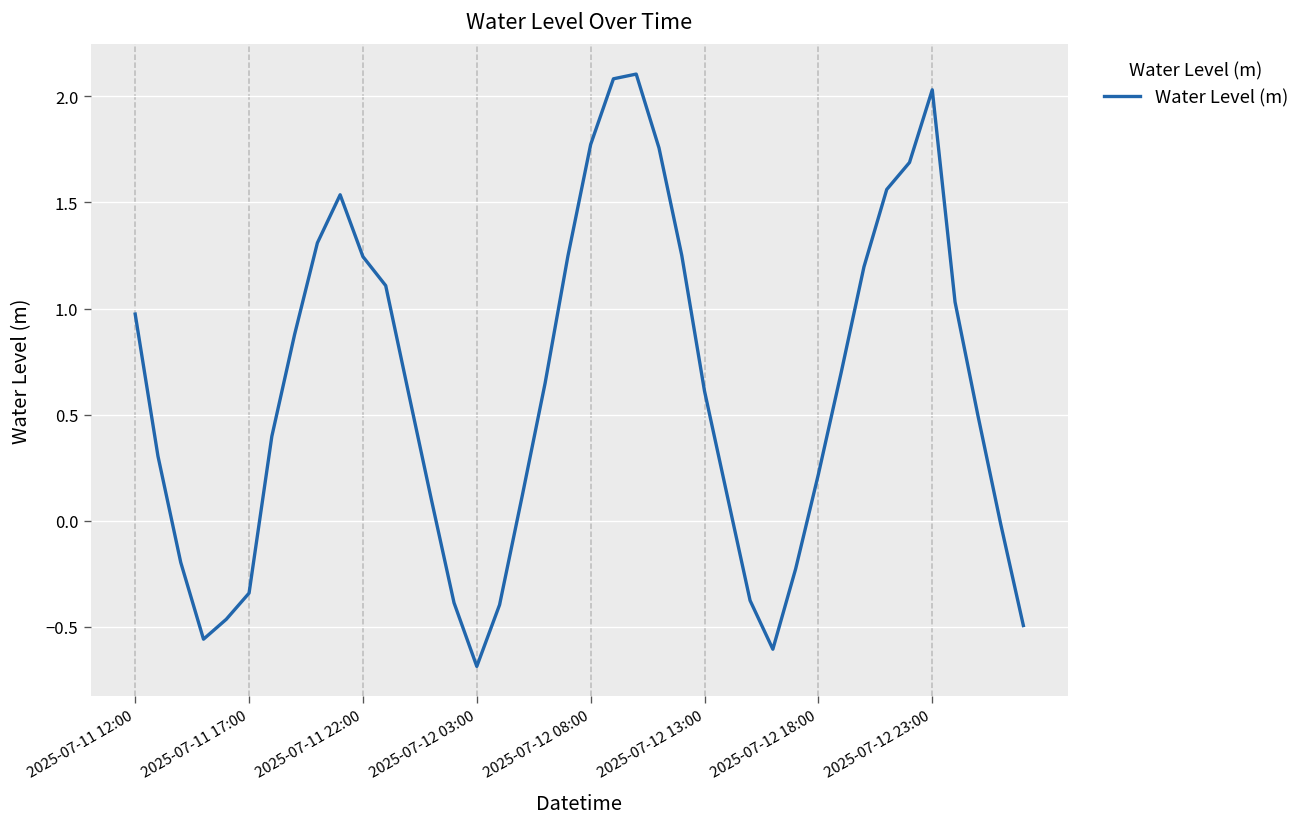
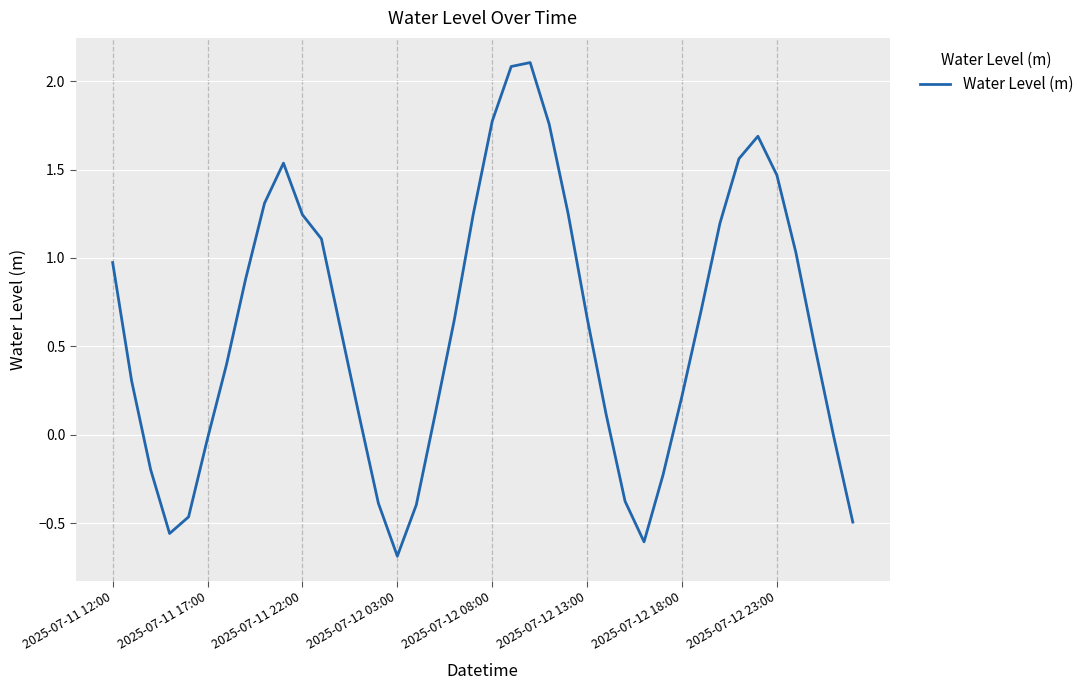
  {
    "2025-07-11 12:00": 0.97,
-   "2025-07-11 17:00": -0.34,
+   "2025-07-11 17:00": -0.02,
    "2025-07-11 22:00": 1.24,
    "2025-07-12 03:00": -0.69,
    "2025-07-12 08:00": 1.77,
-   "2025-07-12 13:00": 0.61,
+   "2025-07-12 13:00": 0.66,
    "2025-07-12 18:00": 0.22,
-   "2025-07-12 23:00": 2.03
+   "2025-07-12 23:00": 1.47
  }
